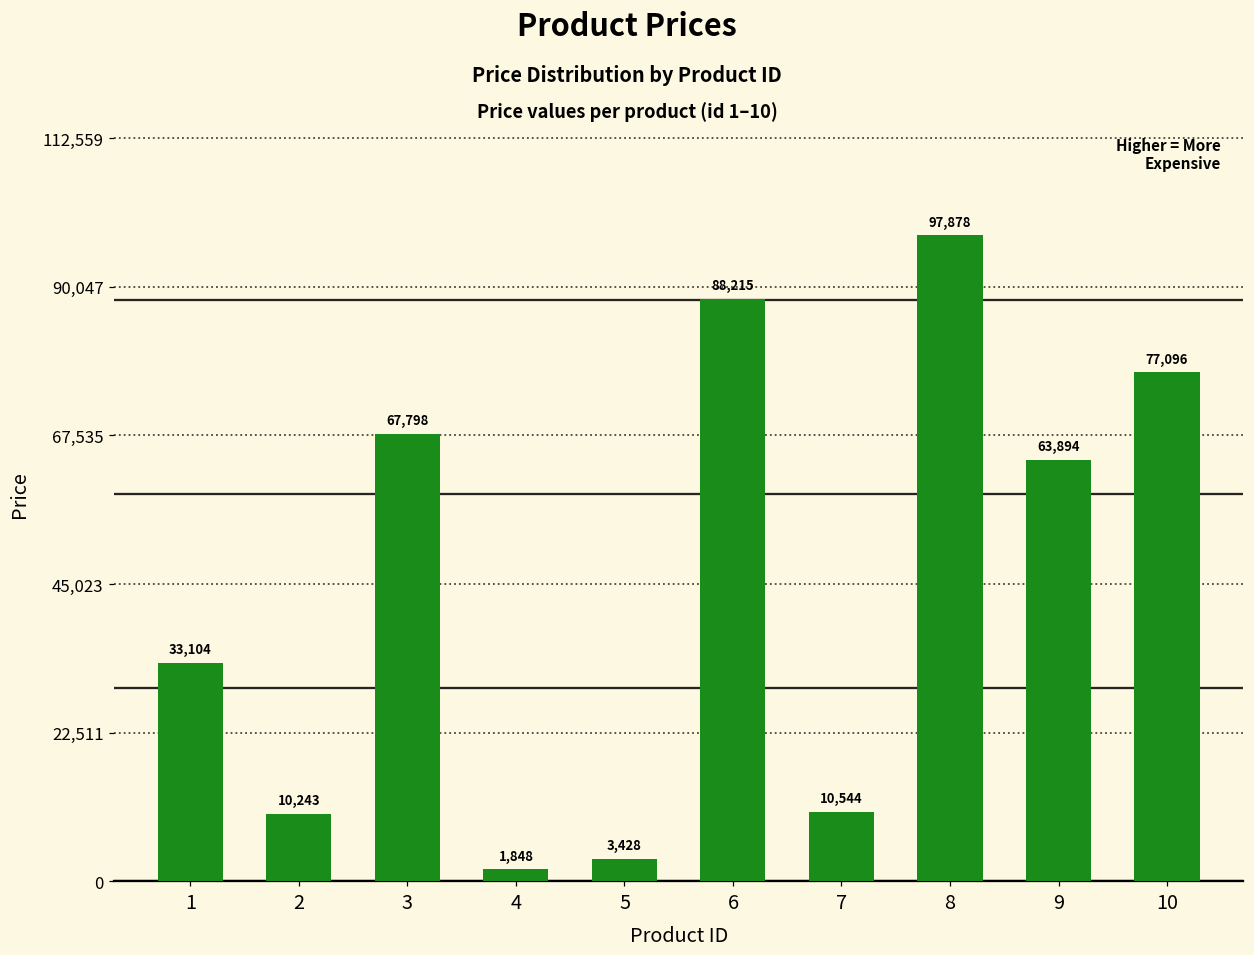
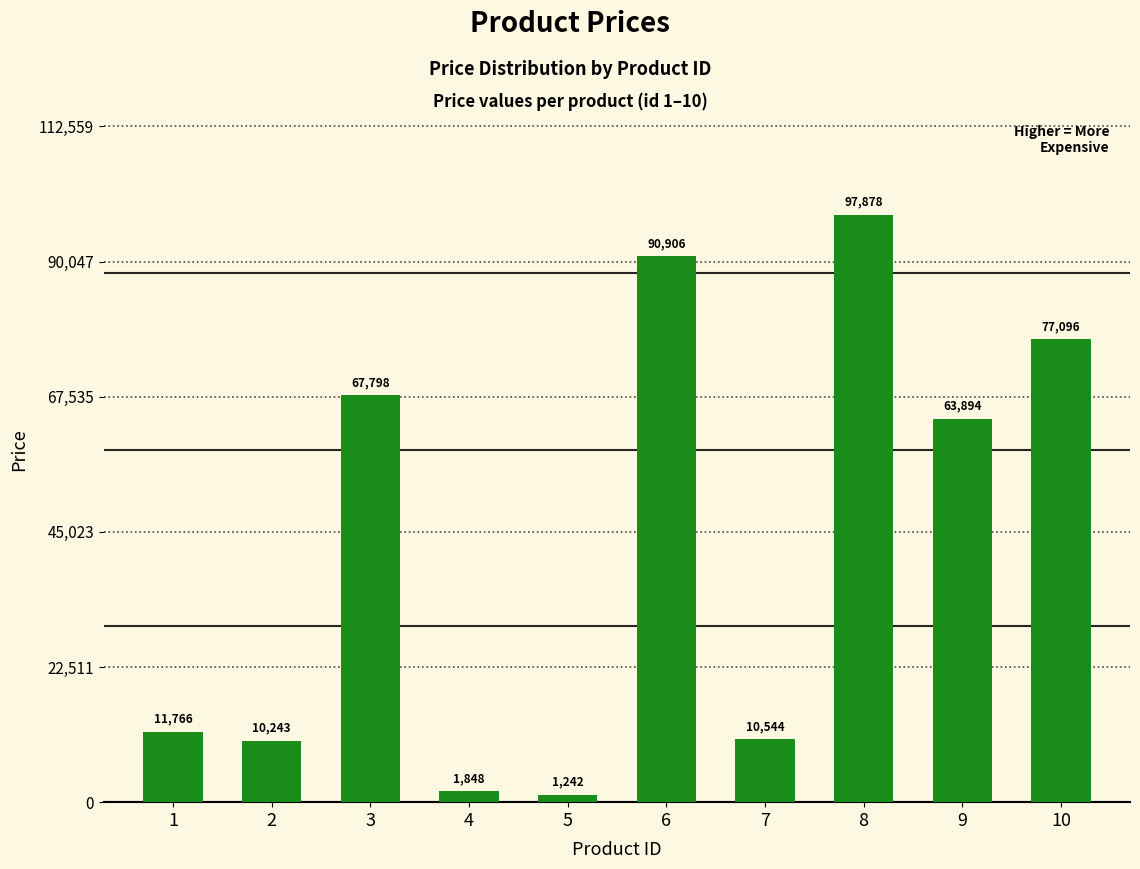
  {
-   "1": "33,104",
+   "1": "11,766",
    "2": "10,243",
    "3": "67,798",
    "4": "1,848",
-   "5": "3,428",
-   "6": "88,215",
+   "5": "1,242",
+   "6": "90,906",
    "7": "10,544",
    "8": "97,878",
    "9": "63,894",
    "10": "77,096"
  }
